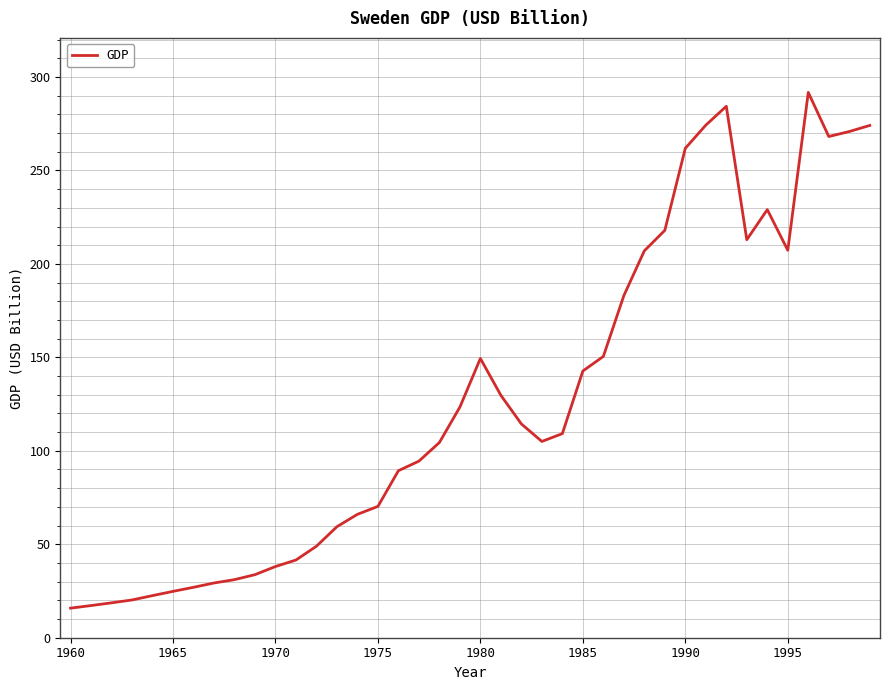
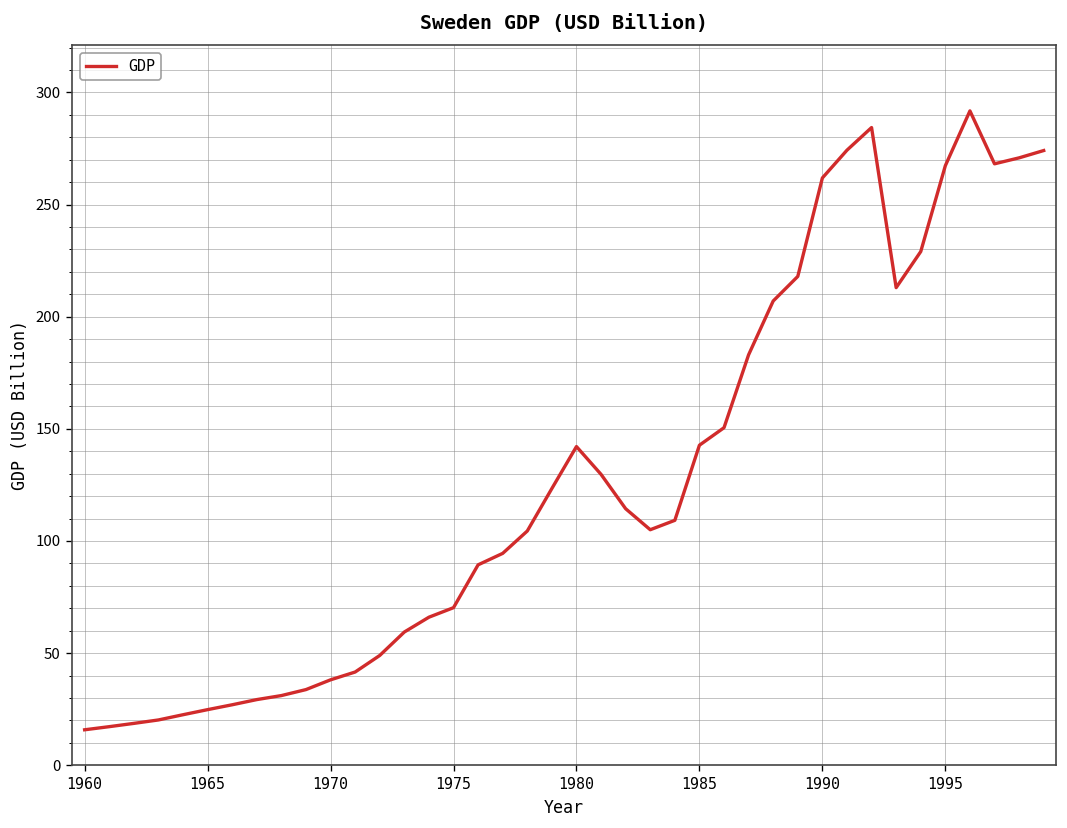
  {
    "1960": 16,
    "1965": 25,
    "1970": 38,
    "1975": 70,
-   "1980": 149,
+   "1980": 142,
    "1985": 143,
    "1990": 262,
-   "1995": 207
+   "1995": 267
  }
